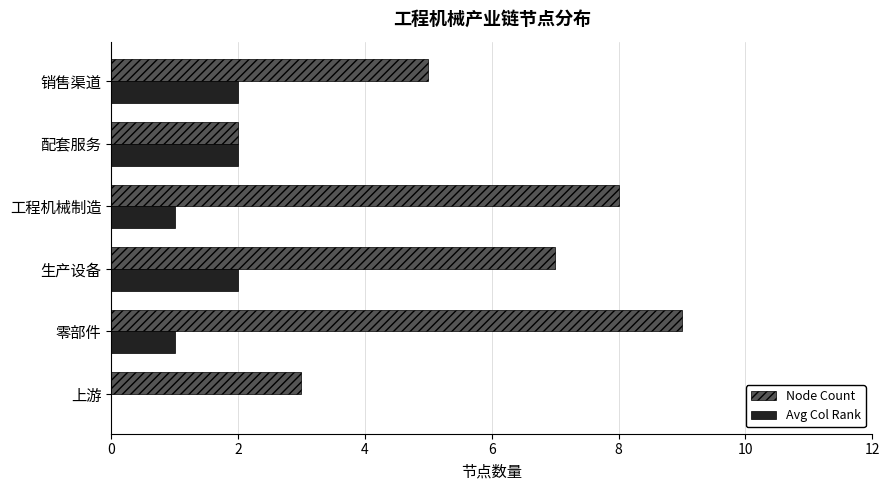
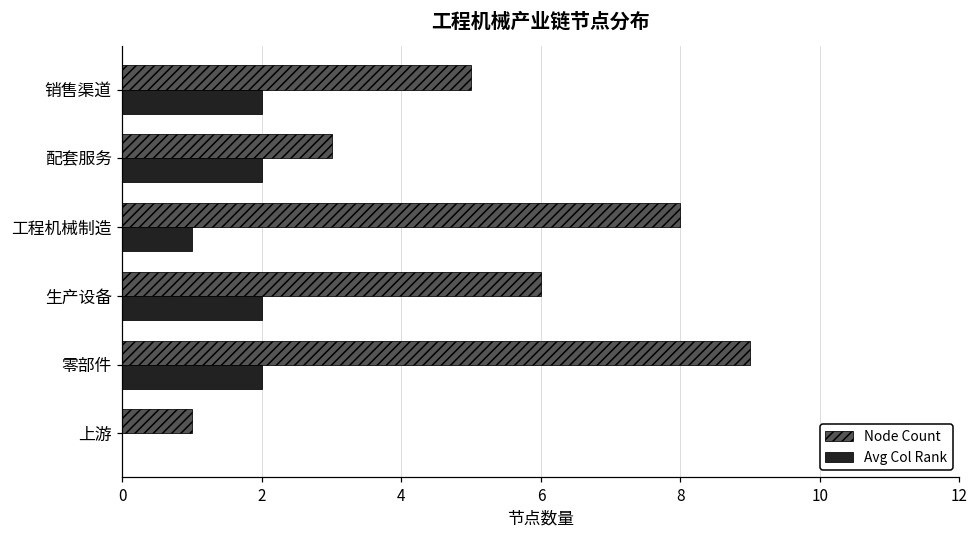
  {
    "Node Count": {
      "销售渠道": 5,
-     "配套服务": 2,
+     "配套服务": 3,
      "工程机械制造": 8,
-     "生产设备": 7,
+     "生产设备": 6,
      "零部件": 9,
-     "上游": 3
+     "上游": 1
    },
    "Avg Col Rank": {
      "销售渠道": 2,
      "配套服务": 2,
      "工程机械制造": 1,
      "生产设备": 2,
-     "零部件": 1,
+     "零部件": 2,
      "上游": 0
    }
  }
